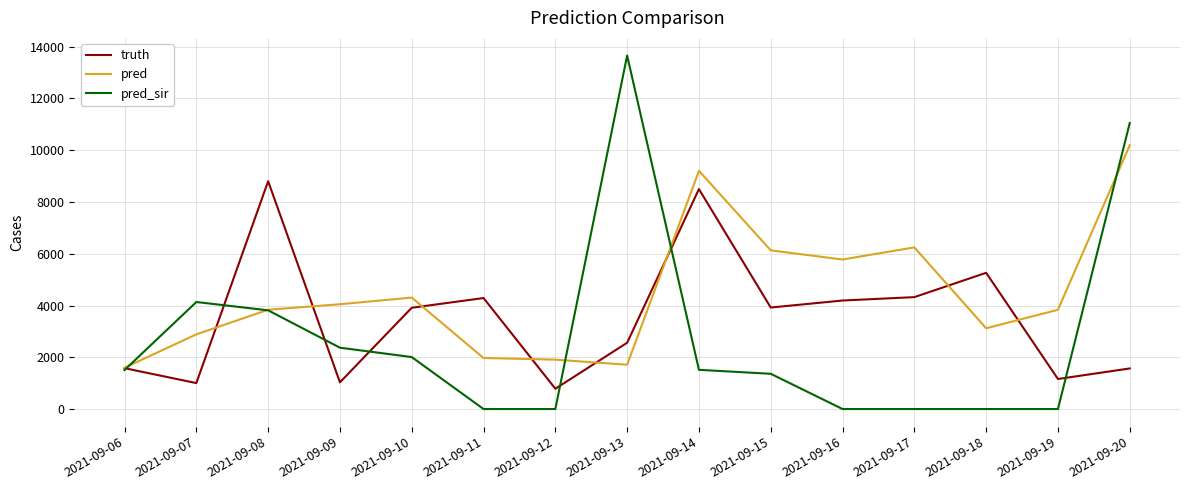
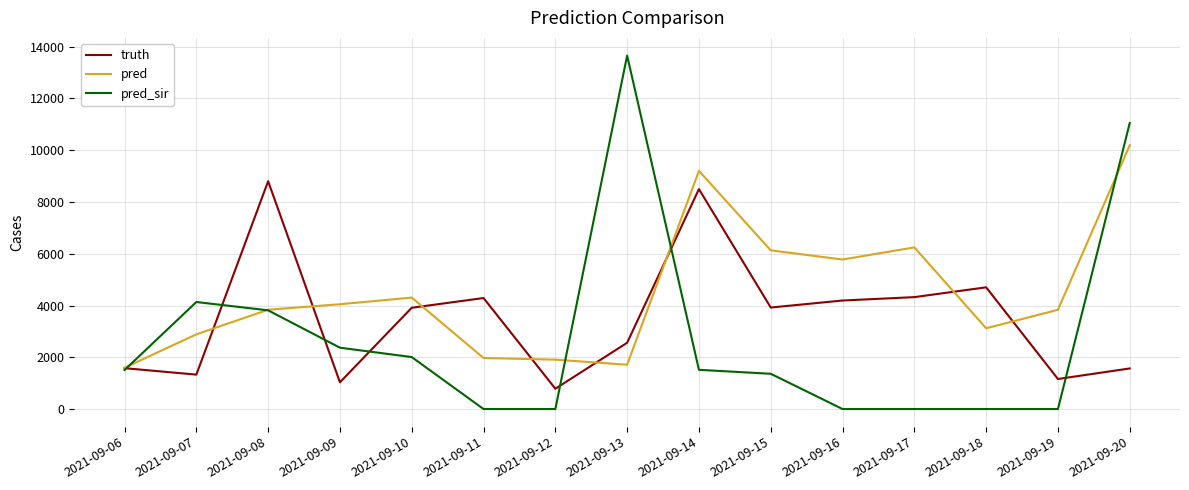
  {
    "truth": {
-     "2021-09-07": 1000,
+     "2021-09-07": 1300,
      "2021-09-08": 8800,
      "2021-09-09": 1000,
      "2021-09-10": 3900,
      "2021-09-11": 4300,
      "2021-09-12": 800,
      "2021-09-13": 2600,
      "2021-09-14": 8500,
      "2021-09-15": 3900,
      "2021-09-16": 4200,
      "2021-09-17": 4300,
-     "2021-09-18": 5300,
+     "2021-09-18": 4700,
      "2021-09-19": 1200,
      "2021-09-20": 1600
    },
    "pred": {
      "2021-09-07": 2900,
      "2021-09-09": 4000,
      "2021-09-10": 4300,
      "2021-09-11": 2000,
      "2021-09-12": 1900,
      "2021-09-13": 1700,
      "2021-09-14": 9200,
      "2021-09-15": 6100,
      "2021-09-16": 5800,
      "2021-09-17": 6200,
      "2021-09-18": 3100,
      "2021-09-19": 3800,
      "2021-09-20": 10200
    },
    "pred_sir": {
      "2021-09-07": 4100,
      "2021-09-09": 2400,
      "2021-09-10": 2000,
      "2021-09-11": 0,
      "2021-09-12": 0,
      "2021-09-13": 13700,
      "2021-09-14": 1500,
      "2021-09-15": 1400,
      "2021-09-16": 0,
      "2021-09-17": 0,
      "2021-09-18": 0,
      "2021-09-19": 0,
      "2021-09-20": 11100
    }
  }
